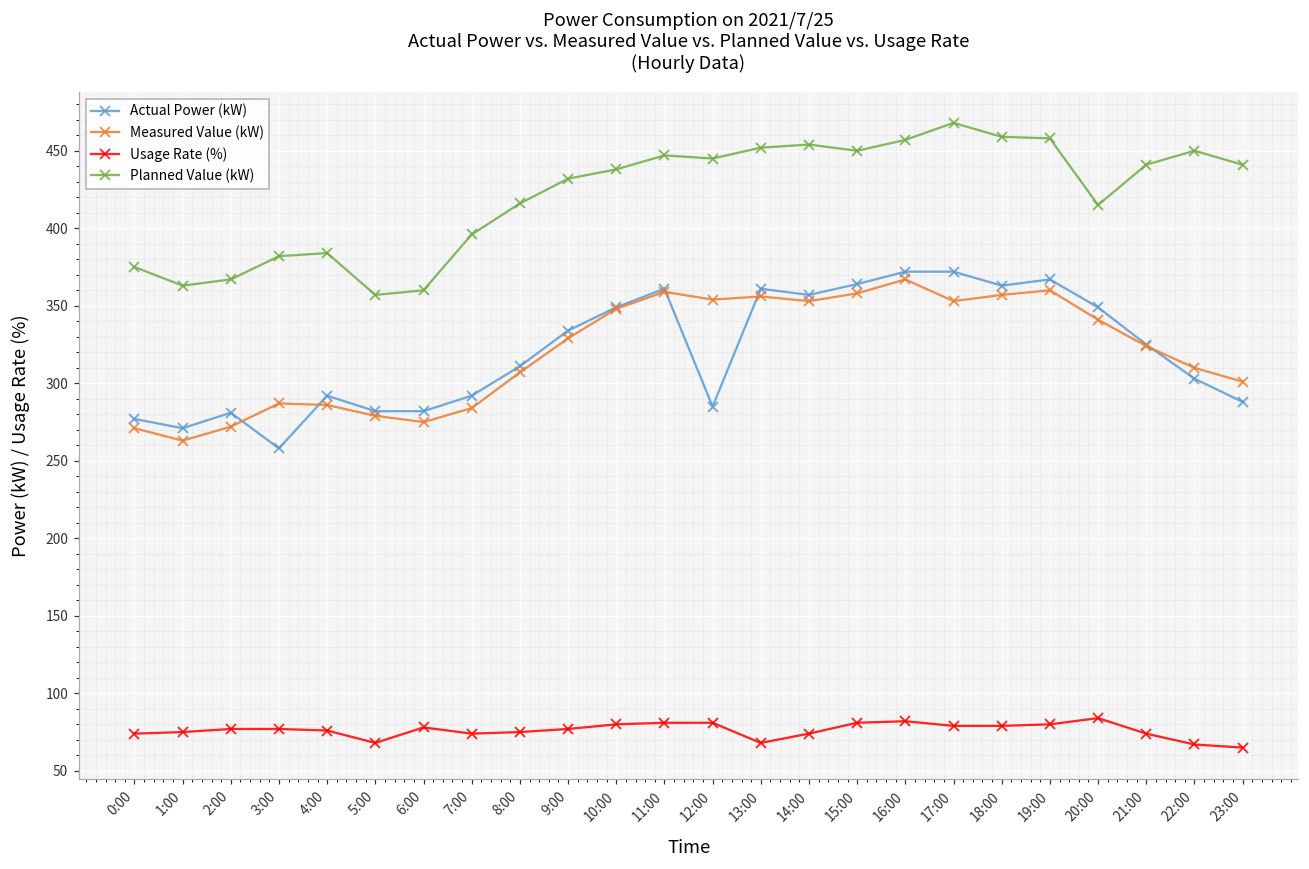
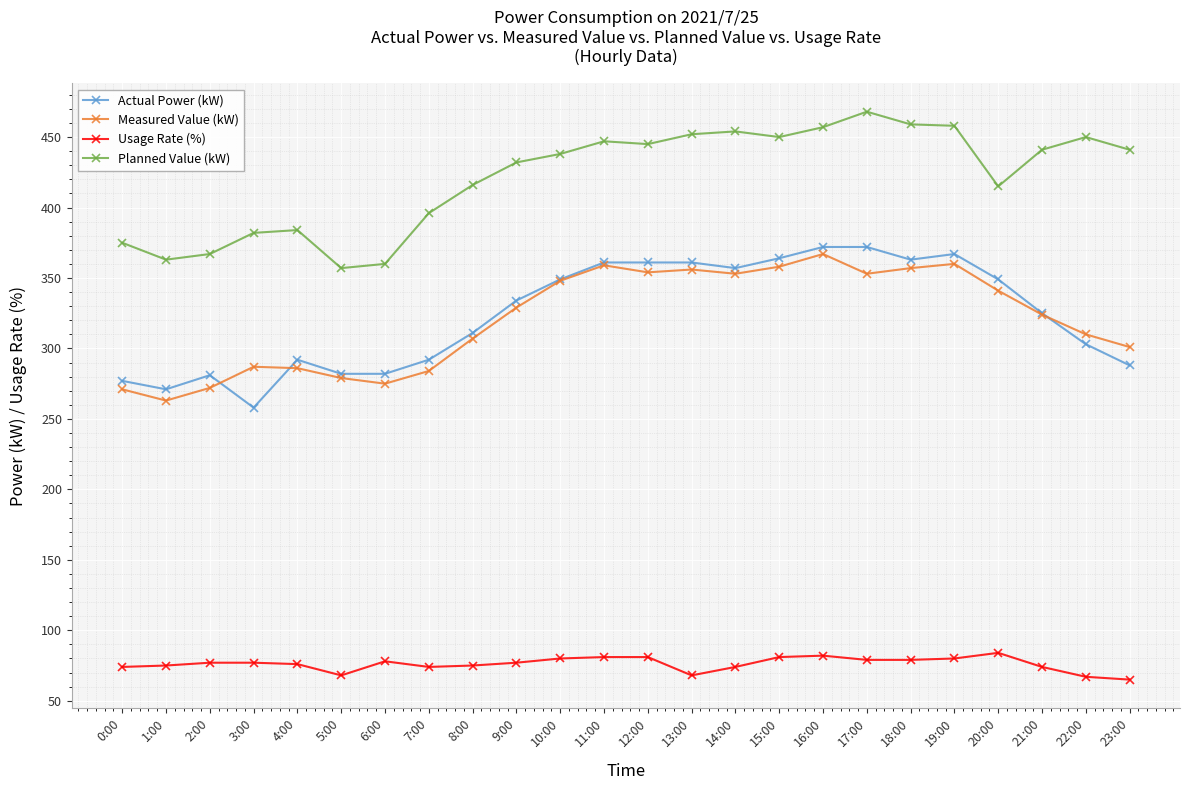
  {
    "Actual Power (kW)": {
      "0:00": 277,
      "1:00": 271,
      "2:00": 281,
      "3:00": 258,
      "4:00": 292,
      "5:00": 282,
      "6:00": 282,
      "7:00": 292,
      "8:00": 311,
      "9:00": 334,
      "11:00": 361,
-     "12:00": 285,
+     "12:00": 361,
      "13:00": 361,
      "14:00": 357,
      "15:00": 364,
      "16:00": 372,
      "17:00": 372,
      "18:00": 363,
      "19:00": 367,
      "20:00": 349,
      "22:00": 303,
      "23:00": 288
    },
    "Measured Value (kW)": {
      "0:00": 271,
      "1:00": 263,
      "2:00": 272,
      "3:00": 287,
      "4:00": 286,
      "5:00": 279,
      "6:00": 275,
      "7:00": 284,
      "8:00": 307,
      "9:00": 329,
      "11:00": 359,
      "12:00": 354,
      "13:00": 356,
      "14:00": 353,
      "15:00": 358,
      "16:00": 367,
      "17:00": 353,
      "18:00": 357,
      "19:00": 360,
      "20:00": 341,
      "22:00": 310,
      "23:00": 301
    },
    "Usage Rate (%)": {
      "0:00": 74,
      "1:00": 75,
      "2:00": 77,
      "3:00": 77,
      "4:00": 76,
      "5:00": 68,
      "6:00": 78,
      "7:00": 74,
      "8:00": 75,
      "9:00": 77,
      "10:00": 80,
      "11:00": 81,
      "12:00": 81,
      "13:00": 68,
      "14:00": 74,
      "15:00": 81,
      "16:00": 82,
      "17:00": 79,
      "18:00": 79,
      "19:00": 80,
      "20:00": 84,
      "21:00": 74,
      "22:00": 67,
      "23:00": 65
    },
    "Planned Value (kW)": {
      "0:00": 375,
      "1:00": 363,
      "2:00": 367,
      "3:00": 382,
      "4:00": 384,
      "5:00": 357,
      "6:00": 360,
      "7:00": 396,
      "8:00": 416,
      "9:00": 432,
      "10:00": 438,
      "11:00": 447,
      "12:00": 445,
      "13:00": 452,
      "14:00": 454,
      "15:00": 450,
      "16:00": 457,
      "17:00": 468,
      "18:00": 459,
      "19:00": 458,
      "20:00": 415,
      "21:00": 441,
      "22:00": 450,
      "23:00": 441
    }
  }
